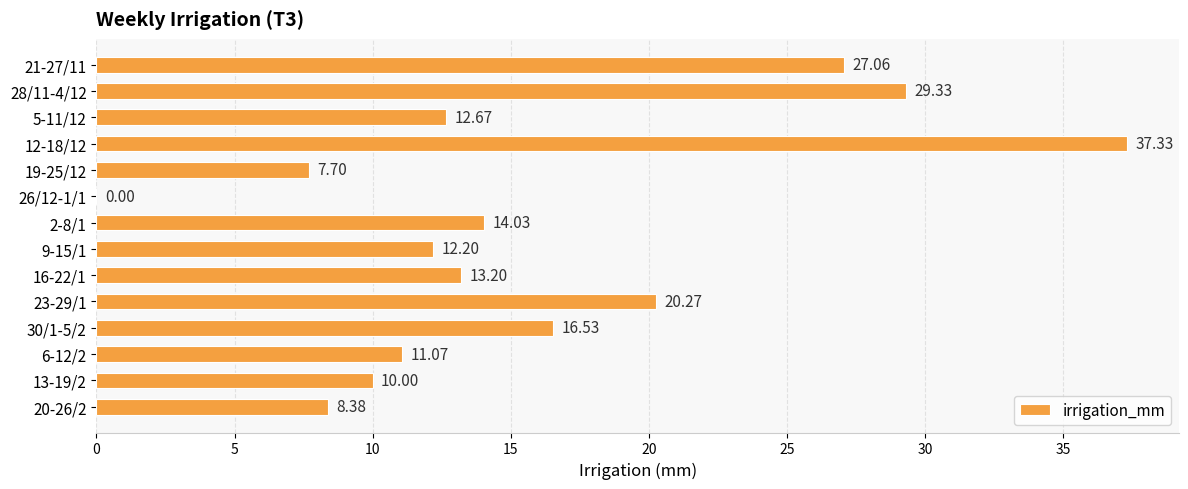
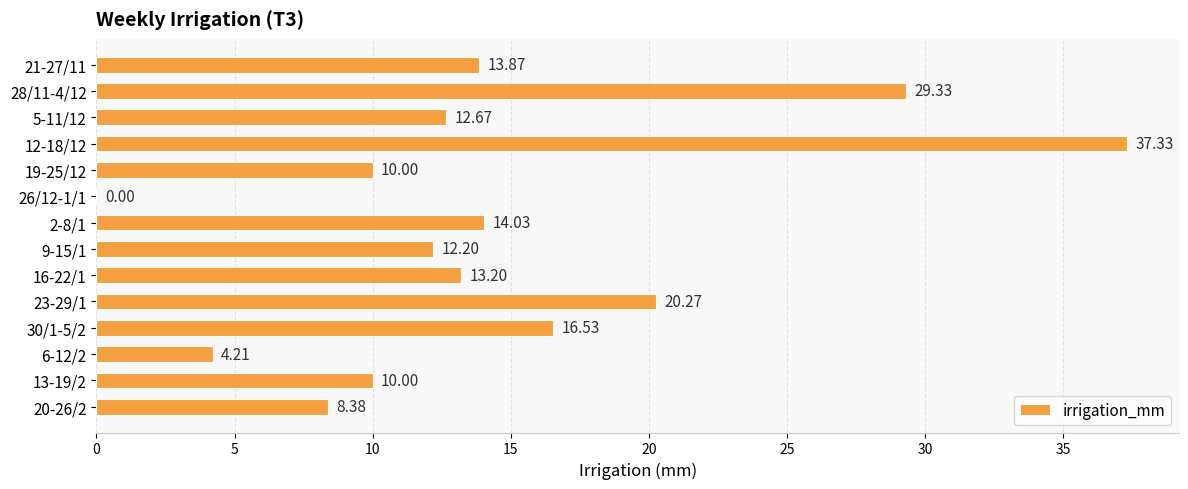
  {
-   "21-27/11": 27.06,
+   "21-27/11": 13.87,
    "28/11-4/12": 29.33,
    "5-11/12": 12.67,
    "12-18/12": 37.33,
-   "19-25/12": 7.70,
+   "19-25/12": 10.00,
    "26/12-1/1": 0.00,
    "2-8/1": 14.03,
    "9-15/1": 12.20,
    "16-22/1": 13.20,
    "23-29/1": 20.27,
    "30/1-5/2": 16.53,
-   "6-12/2": 11.07,
+   "6-12/2": 4.21,
    "13-19/2": 10.00,
    "20-26/2": 8.38
  }
